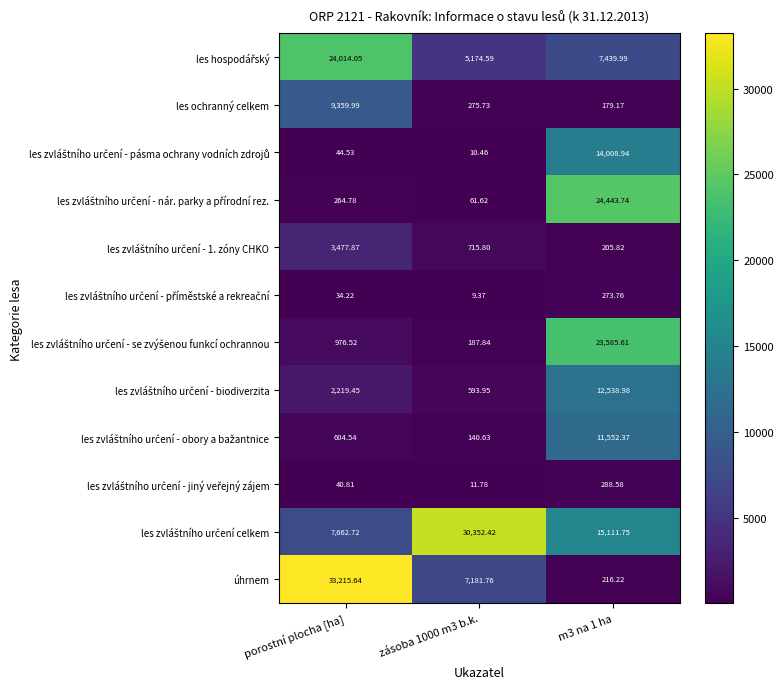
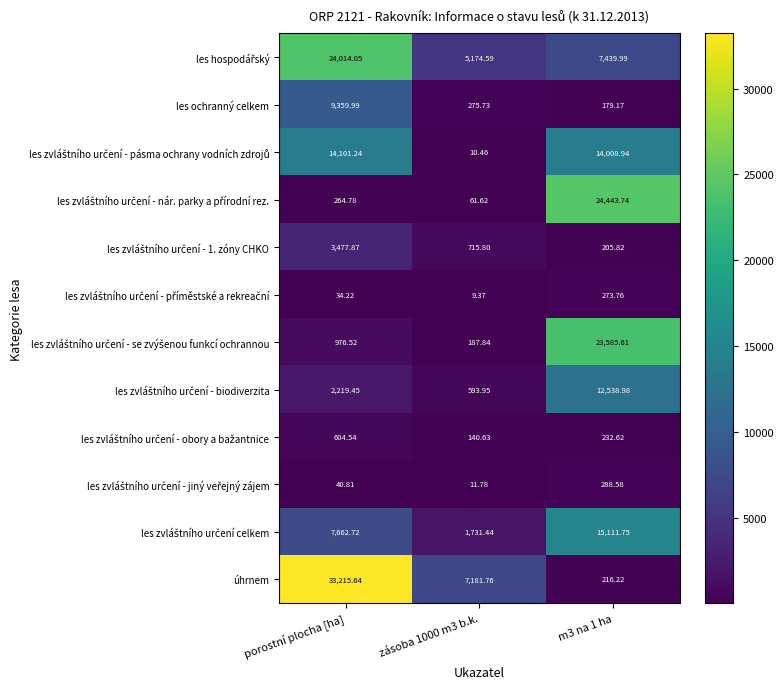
  {
    "les hospodářský": {
      "porostní plocha [ha]": "24,014.05",
      "zásoba 1000 m3 b.k.": "5,174.59",
      "m3 na 1 ha": "7,439.99"
    },
    "les ochranný celkem": {
      "porostní plocha [ha]": "9,359.99",
      "zásoba 1000 m3 b.k.": "275.73",
      "m3 na 1 ha": "179.17"
    },
    "les zvláštního určení - pásma ochrany vodních zdrojů": {
-     "porostní plocha [ha]": "44.53",
+     "porostní plocha [ha]": "14,101.24",
      "zásoba 1000 m3 b.k.": "10.46",
      "m3 na 1 ha": "14,008.94"
    },
    "les zvláštního určení - nár. parky a přírodní rez.": {
      "porostní plocha [ha]": "264.78",
      "zásoba 1000 m3 b.k.": "61.62",
      "m3 na 1 ha": "24,443.74"
    },
    "les zvláštního určení - 1. zóny CHKO": {
      "porostní plocha [ha]": "3,477.87",
      "zásoba 1000 m3 b.k.": "715.80",
      "m3 na 1 ha": "205.82"
    },
    "les zvláštního určení - příměstské a rekreační": {
      "porostní plocha [ha]": "34.22",
      "zásoba 1000 m3 b.k.": "9.37",
      "m3 na 1 ha": "273.76"
    },
    "les zvláštního určení - se zvýšenou funkcí ochrannou": {
      "porostní plocha [ha]": "976.52",
      "zásoba 1000 m3 b.k.": "187.84",
      "m3 na 1 ha": "23,585.61"
    },
    "les zvláštního určení - biodiverzita": {
      "porostní plocha [ha]": "2,219.45",
      "zásoba 1000 m3 b.k.": "593.95",
      "m3 na 1 ha": "12,538.98"
    },
    "les zvláštního určení - obory a bažantnice": {
      "porostní plocha [ha]": "604.54",
      "zásoba 1000 m3 b.k.": "140.63",
-     "m3 na 1 ha": "11,552.37"
+     "m3 na 1 ha": "232.62"
    },
    "les zvláštního určení - jiný veřejný zájem": {
      "porostní plocha [ha]": "40.81",
      "zásoba 1000 m3 b.k.": "11.78",
      "m3 na 1 ha": "288.58"
    },
    "les zvláštního určení celkem": {
      "porostní plocha [ha]": "7,662.72",
-     "zásoba 1000 m3 b.k.": "30,352.42",
+     "zásoba 1000 m3 b.k.": "1,731.44",
      "m3 na 1 ha": "15,111.75"
    },
    "úhrnem": {
      "porostní plocha [ha]": "33,215.64",
      "zásoba 1000 m3 b.k.": "7,181.76",
      "m3 na 1 ha": "216.22"
    }
  }
